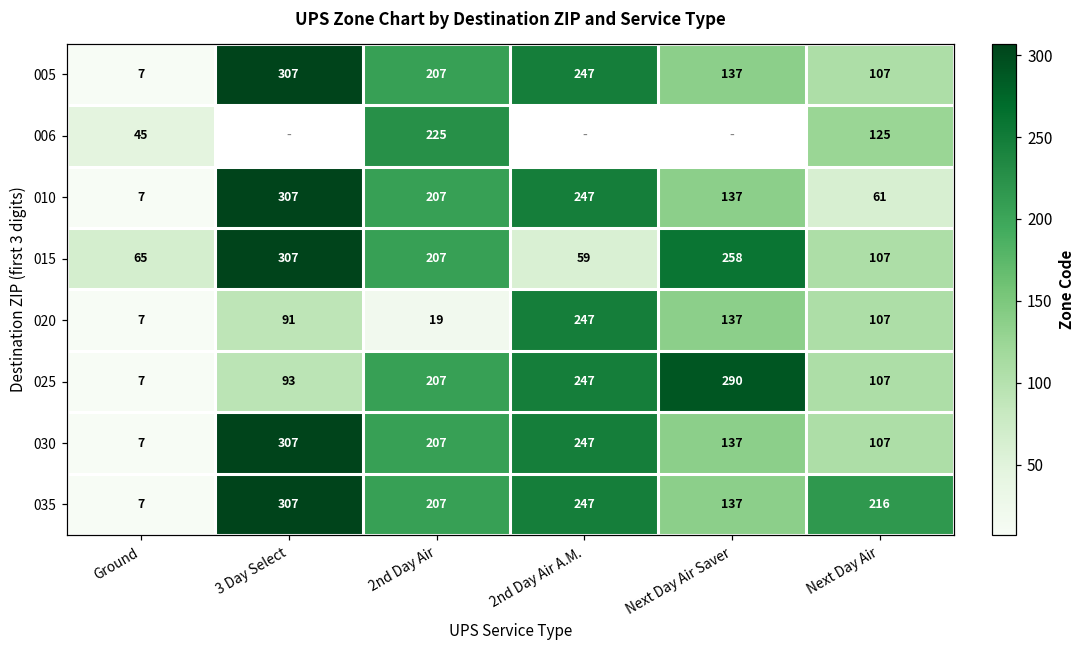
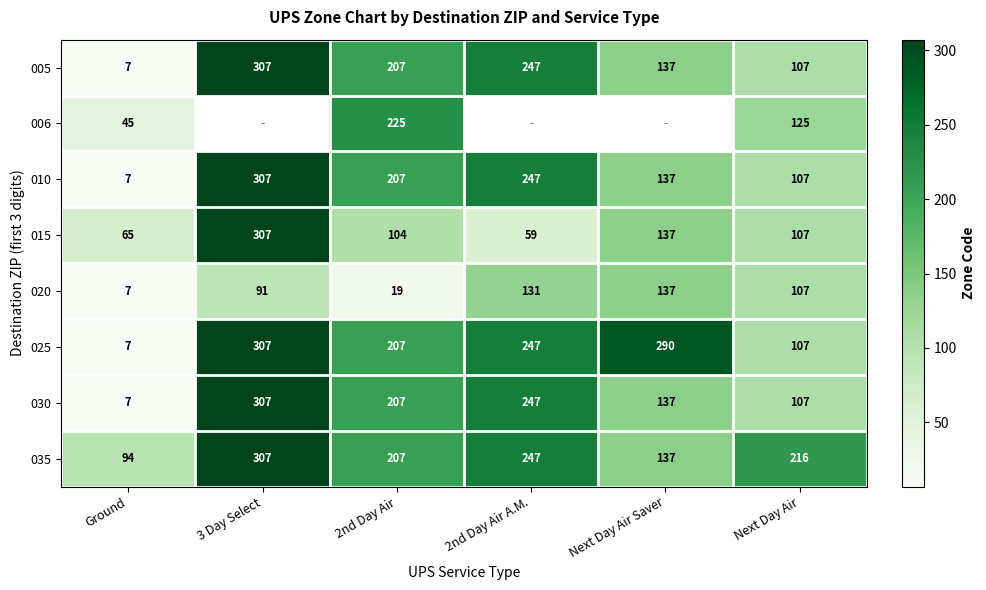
  {
    "005": {
      "Ground": 7,
      "3 Day Select": 307,
      "2nd Day Air": 207,
      "2nd Day Air A.M.": 247,
      "Next Day Air Saver": 137,
      "Next Day Air": 107
    },
    "006": {
      "Ground": 45,
      "2nd Day Air": 225,
      "Next Day Air": 125
    },
    "010": {
      "Ground": 7,
      "3 Day Select": 307,
      "2nd Day Air": 207,
      "2nd Day Air A.M.": 247,
      "Next Day Air Saver": 137,
-     "Next Day Air": 61
+     "Next Day Air": 107
    },
    "015": {
      "Ground": 65,
      "3 Day Select": 307,
-     "2nd Day Air": 207,
+     "2nd Day Air": 104,
      "2nd Day Air A.M.": 59,
-     "Next Day Air Saver": 258,
+     "Next Day Air Saver": 137,
      "Next Day Air": 107
    },
    "020": {
      "Ground": 7,
      "3 Day Select": 91,
      "2nd Day Air": 19,
-     "2nd Day Air A.M.": 247,
+     "2nd Day Air A.M.": 131,
      "Next Day Air Saver": 137,
      "Next Day Air": 107
    },
    "025": {
      "Ground": 7,
-     "3 Day Select": 93,
+     "3 Day Select": 307,
      "2nd Day Air": 207,
      "2nd Day Air A.M.": 247,
      "Next Day Air Saver": 290,
      "Next Day Air": 107
    },
    "030": {
      "Ground": 7,
      "3 Day Select": 307,
      "2nd Day Air": 207,
      "2nd Day Air A.M.": 247,
      "Next Day Air Saver": 137,
      "Next Day Air": 107
    },
    "035": {
-     "Ground": 7,
+     "Ground": 94,
      "3 Day Select": 307,
      "2nd Day Air": 207,
      "2nd Day Air A.M.": 247,
      "Next Day Air Saver": 137,
      "Next Day Air": 216
    }
  }
